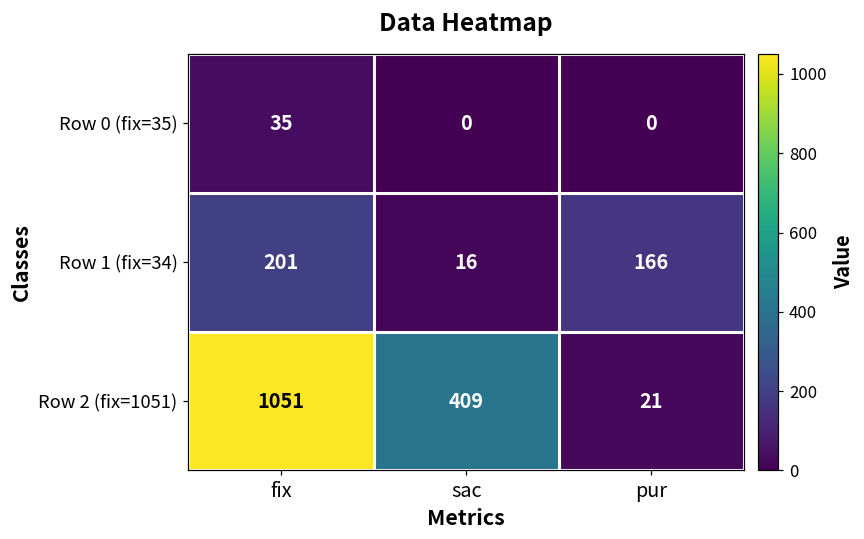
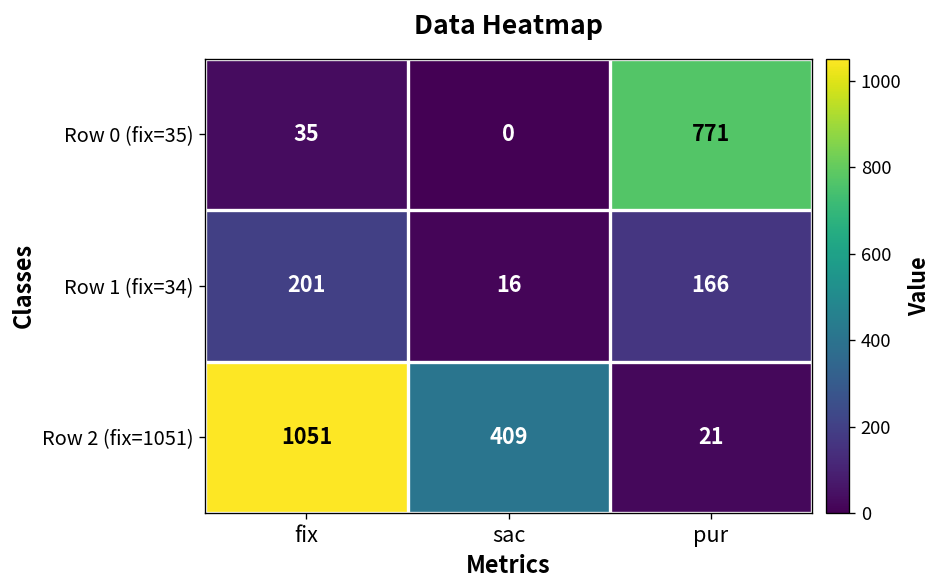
  {
    "Row 0 (fix=35)": {
      "fix": 35,
      "sac": 0,
-     "pur": 0
+     "pur": 771
    },
    "Row 1 (fix=34)": {
      "fix": 201,
      "sac": 16,
      "pur": 166
    },
    "Row 2 (fix=1051)": {
      "fix": 1051,
      "sac": 409,
      "pur": 21
    }
  }
